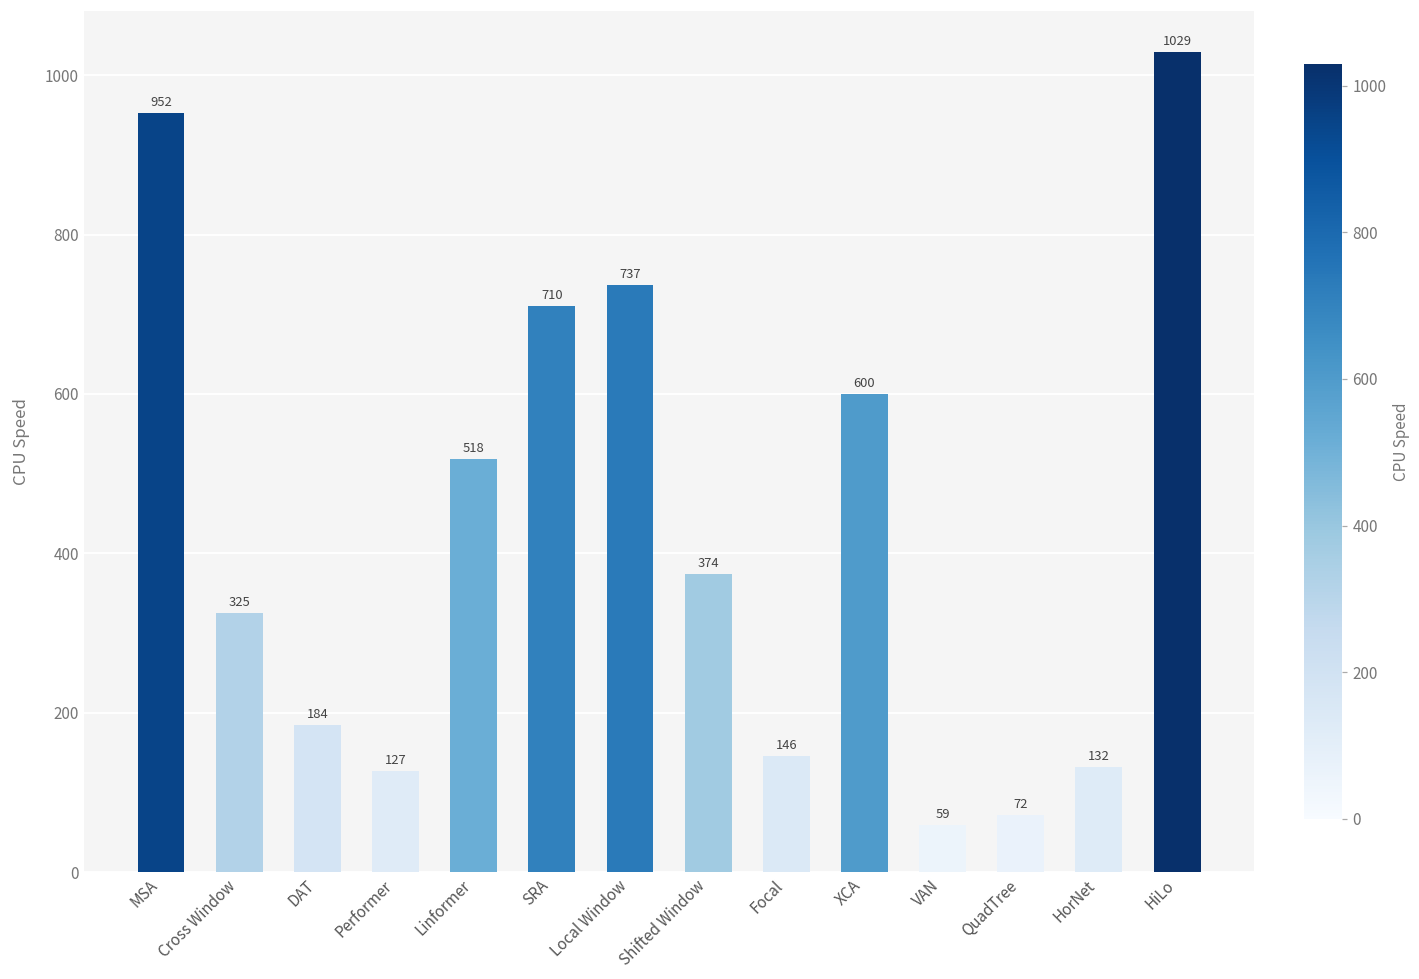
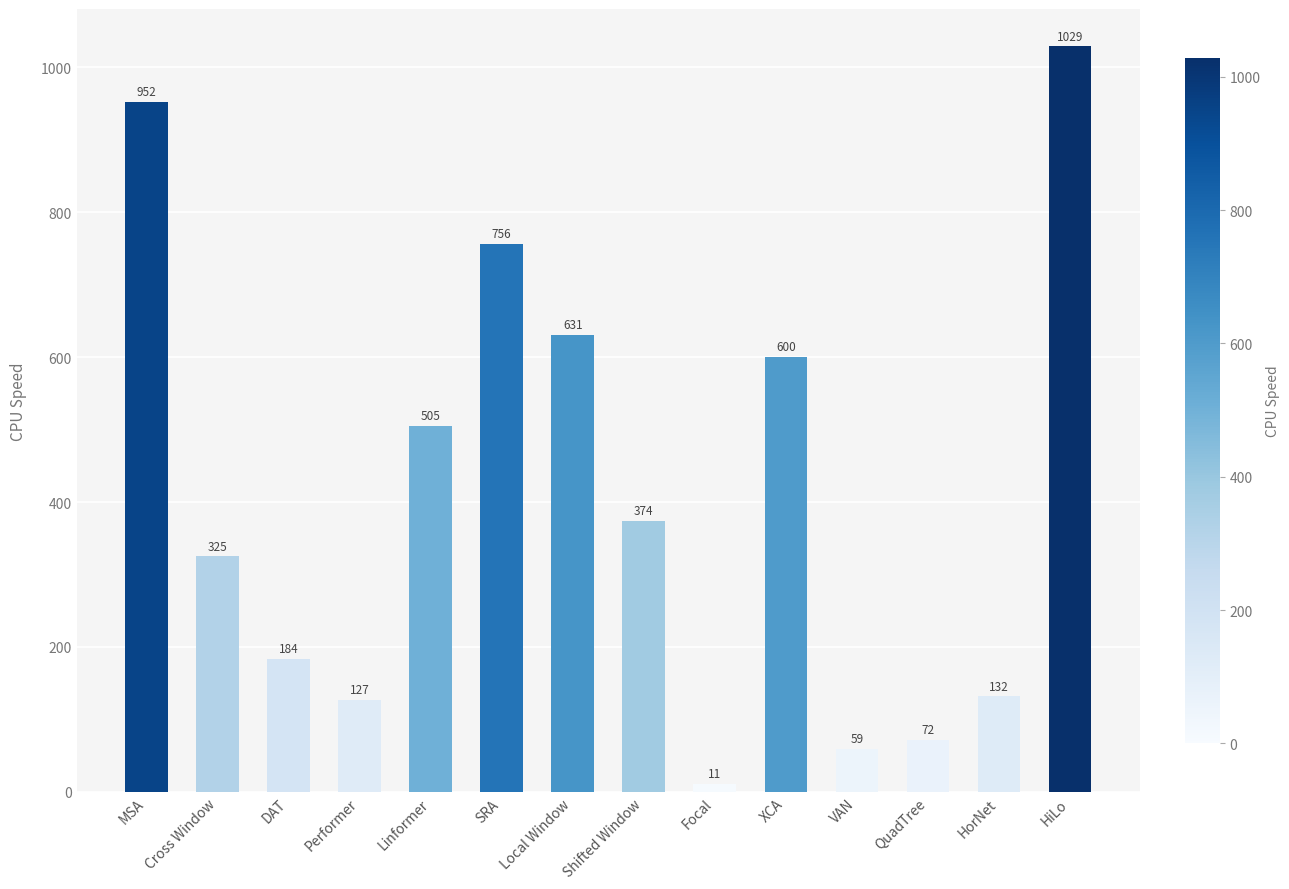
  {
    "MSA": 952,
    "Cross Window": 325,
    "DAT": 184,
    "Performer": 127,
-   "Linformer": 518,
-   "SRA": 710,
-   "Local Window": 737,
+   "Linformer": 505,
+   "SRA": 756,
+   "Local Window": 631,
    "Shifted Window": 374,
-   "Focal": 146,
+   "Focal": 11,
    "XCA": 600,
    "VAN": 59,
    "QuadTree": 72,
    "HorNet": 132,
    "HiLo": 1029
  }
